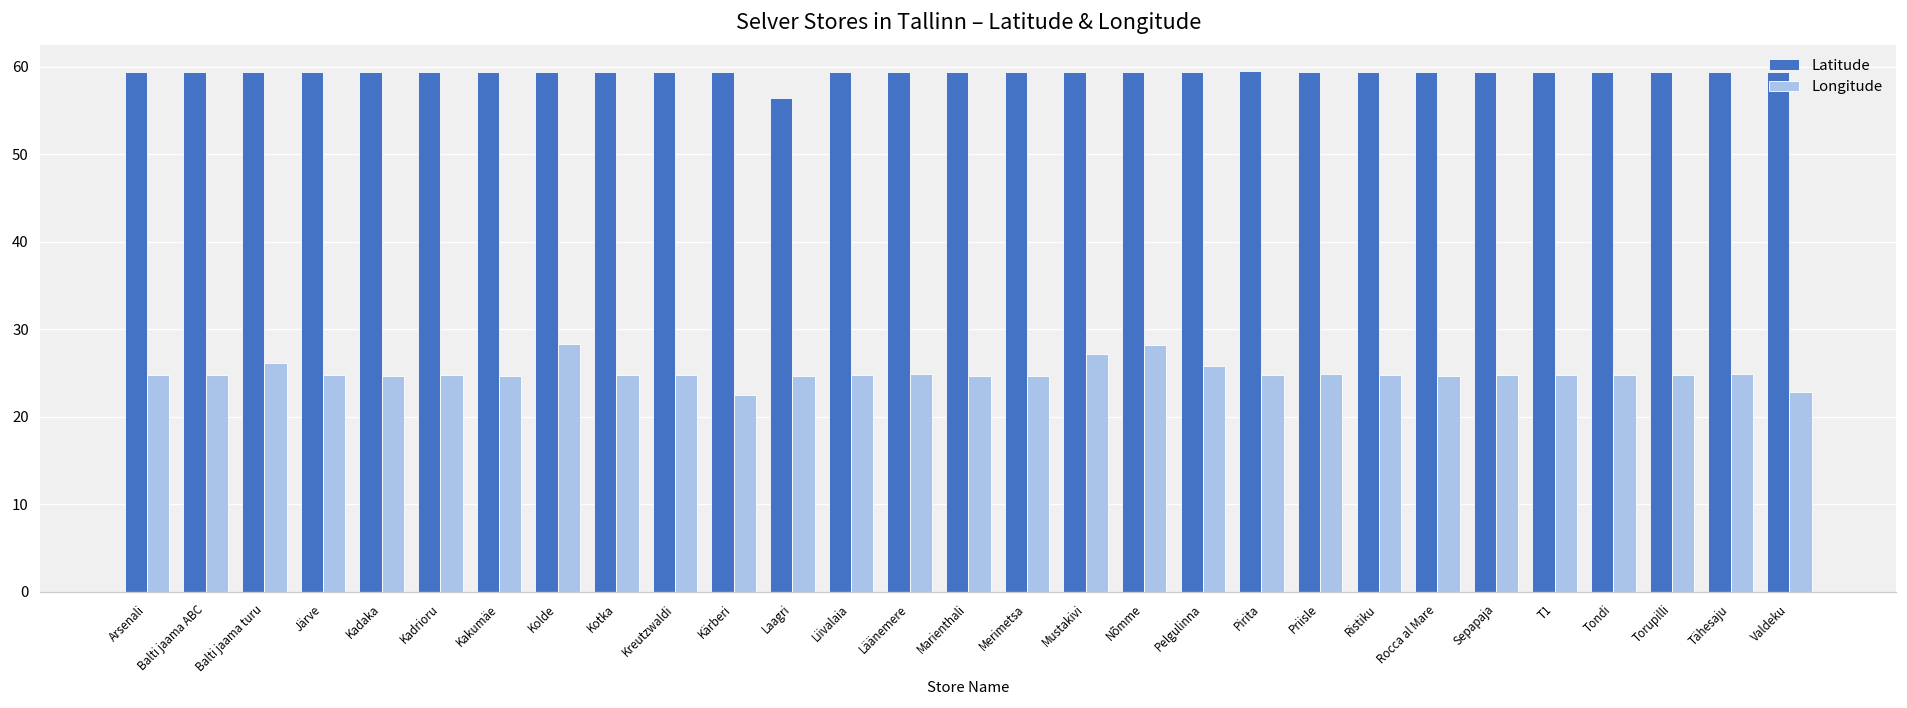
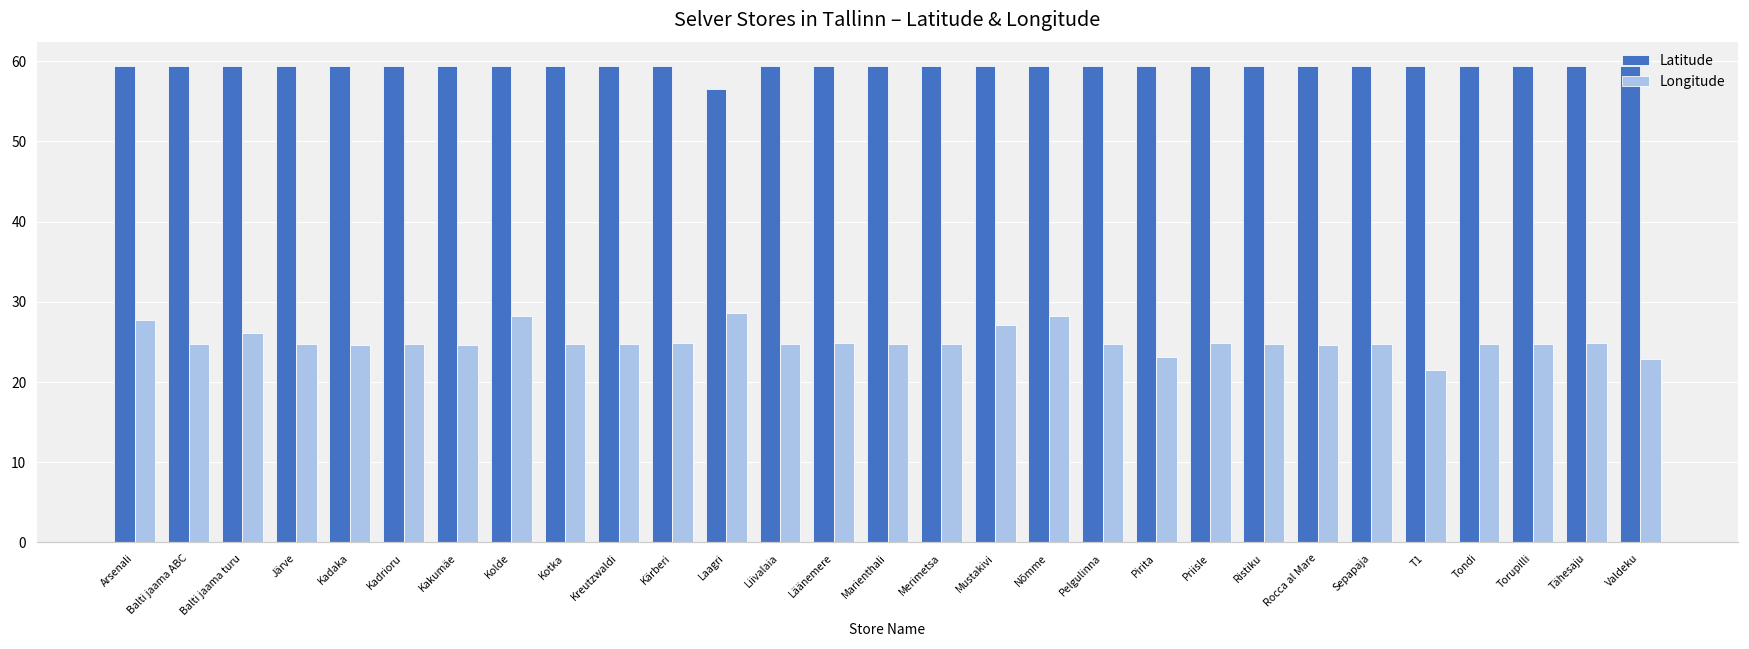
  {
    "Latitude": {
      "Arsenali": 59,
      "Balti jaama ABC": 59,
      "Balti jaama turu": 59,
      "Järve": 59,
      "Kadaka": 59,
      "Kadrioru": 59,
      "Kakumäe": 59,
      "Kolde": 59,
      "Kotka": 59,
      "Kreutzwaldi": 59,
      "Kärberi": 59,
      "Laagri": 56,
      "Liivalaia": 59,
      "Läänemere": 59,
      "Marienthali": 59,
      "Merimetsa": 59,
      "Mustakivi": 59,
      "Nõmme": 59,
      "Pelgulinna": 59,
      "Pirita": 59,
      "Priisle": 59,
      "Ristiku": 59,
      "Rocca al Mare": 59,
      "Sepapaja": 59,
      "T1": 59,
      "Tondi": 59,
      "Torupilli": 59,
      "Tähesaju": 59,
      "Valdeku": 59
    },
    "Longitude": {
-     "Arsenali": 25,
+     "Arsenali": 28,
      "Balti jaama ABC": 25,
      "Balti jaama turu": 26,
      "Järve": 25,
      "Kadaka": 25,
      "Kadrioru": 25,
      "Kakumäe": 25,
      "Kolde": 28,
      "Kotka": 25,
      "Kreutzwaldi": 25,
-     "Kärberi": 23,
-     "Laagri": 25,
+     "Kärberi": 25,
+     "Laagri": 29,
      "Liivalaia": 25,
      "Läänemere": 25,
      "Marienthali": 25,
      "Merimetsa": 25,
      "Mustakivi": 27,
      "Nõmme": 28,
-     "Pelgulinna": 26,
-     "Pirita": 25,
+     "Pelgulinna": 25,
+     "Pirita": 23,
      "Priisle": 25,
      "Ristiku": 25,
      "Rocca al Mare": 25,
      "Sepapaja": 25,
-     "T1": 25,
+     "T1": 22,
      "Tondi": 25,
      "Torupilli": 25,
      "Tähesaju": 25,
      "Valdeku": 23
    }
  }
